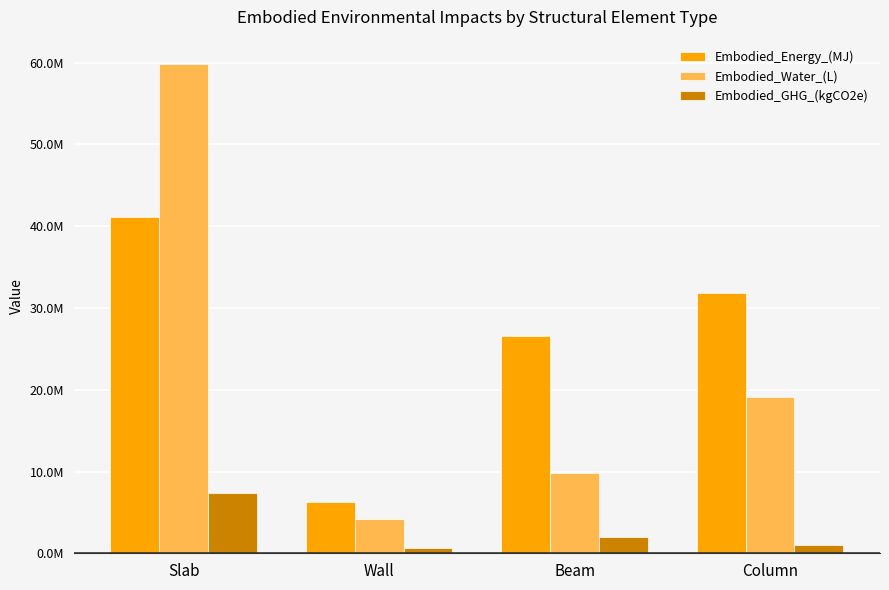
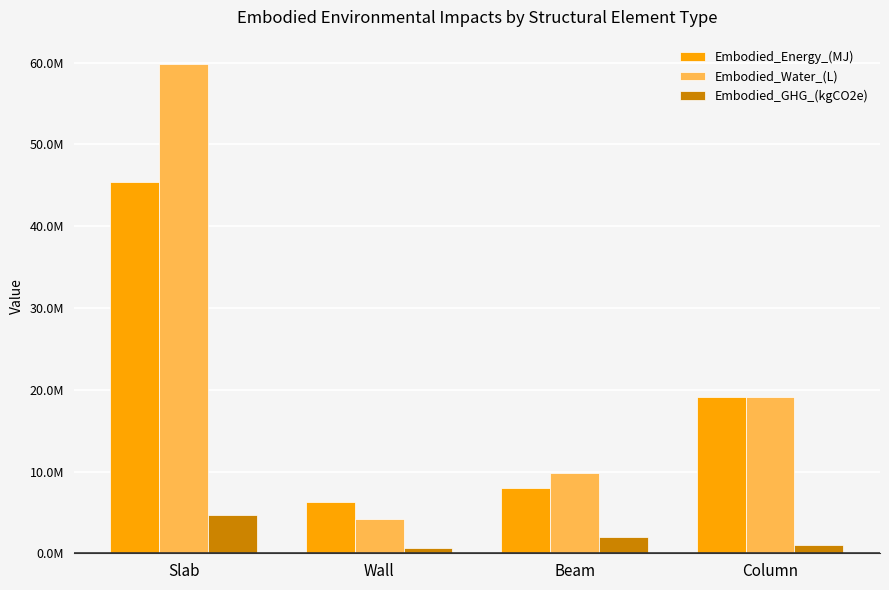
  {
    "Embodied_Energy_(MJ)": {
-     "Slab": 41000000,
+     "Slab": 45000000,
      "Wall": 6000000,
-     "Beam": 27000000,
-     "Column": 32000000
+     "Beam": 8000000,
+     "Column": 19000000
    },
    "Embodied_Water_(L)": {
      "Slab": 60000000,
      "Wall": 4000000,
      "Beam": 10000000,
      "Column": 19000000
    },
    "Embodied_GHG_(kgCO2e)": {
-     "Slab": 7000000,
+     "Slab": 5000000,
      "Wall": 1000000,
      "Beam": 2000000,
      "Column": 1000000
    }
  }
